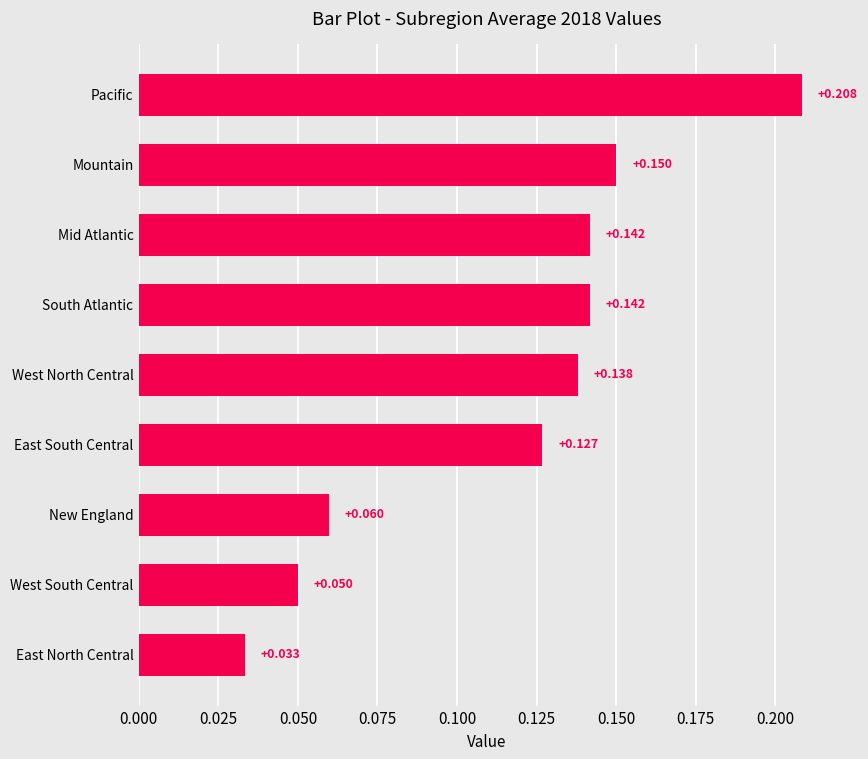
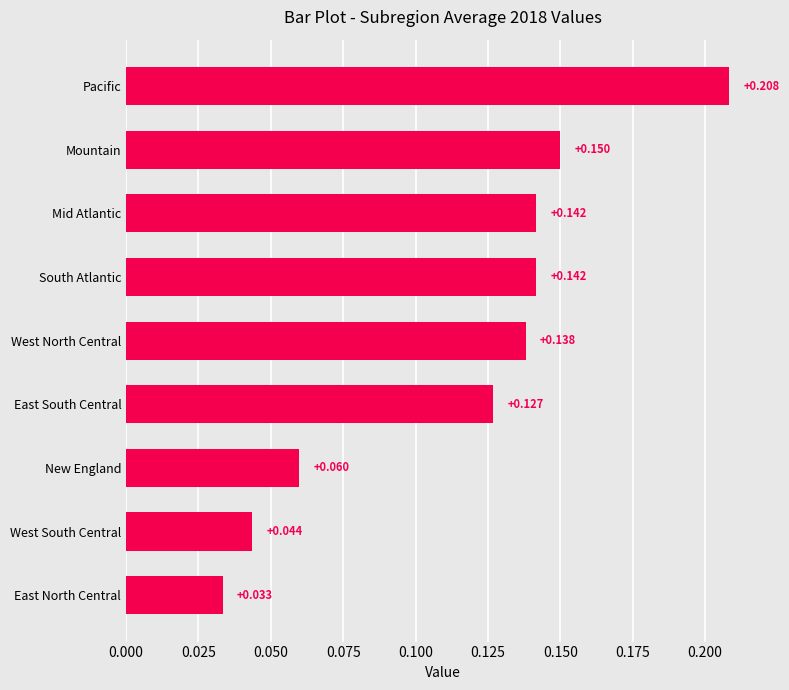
  {
    "Pacific": "+0.208",
    "Mountain": "+0.150",
    "Mid Atlantic": "+0.142",
    "South Atlantic": "+0.142",
    "West North Central": "+0.138",
    "East South Central": "+0.127",
    "New England": "+0.060",
-   "West South Central": "+0.050",
+   "West South Central": "+0.044",
    "East North Central": "+0.033"
  }
